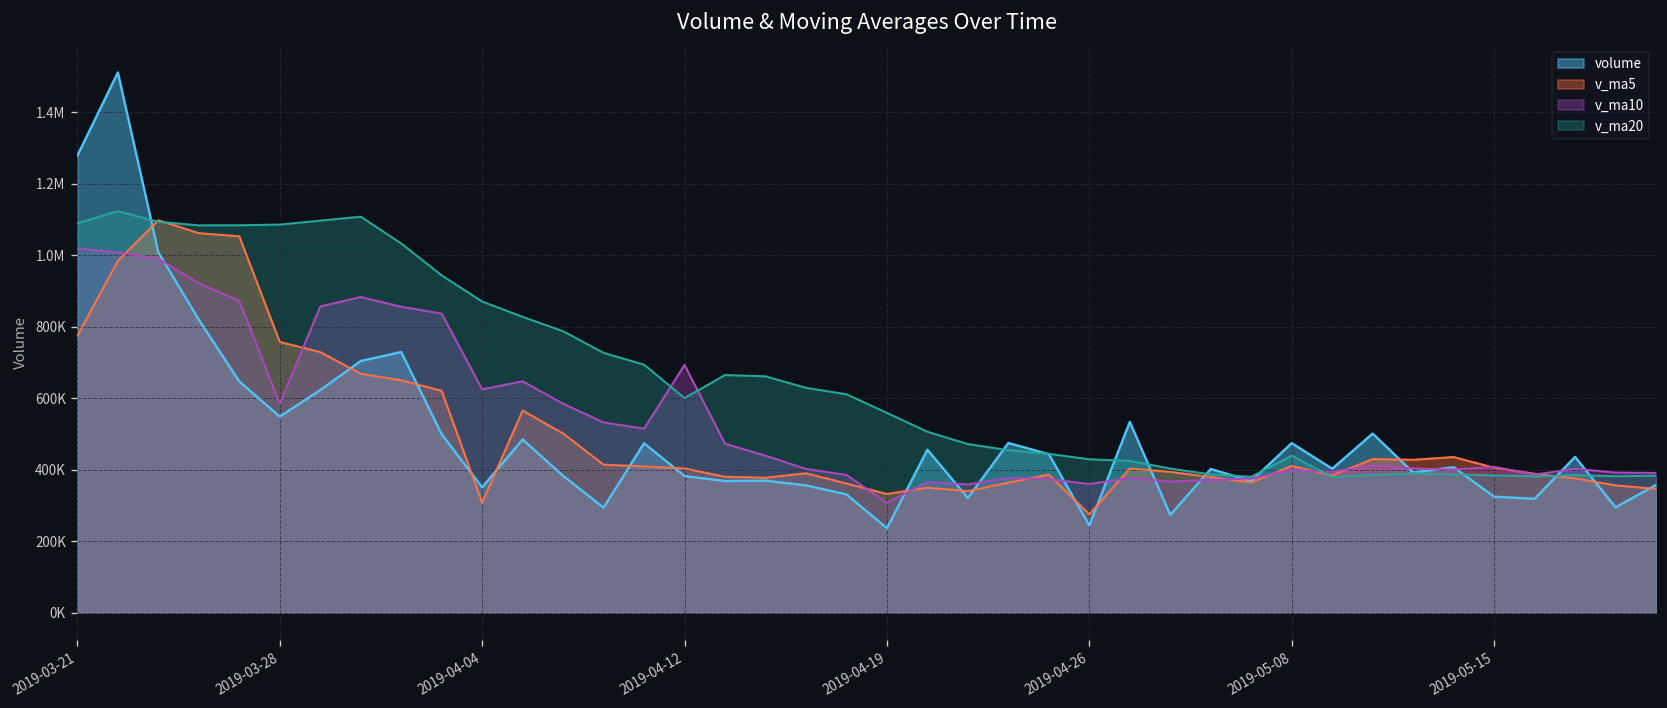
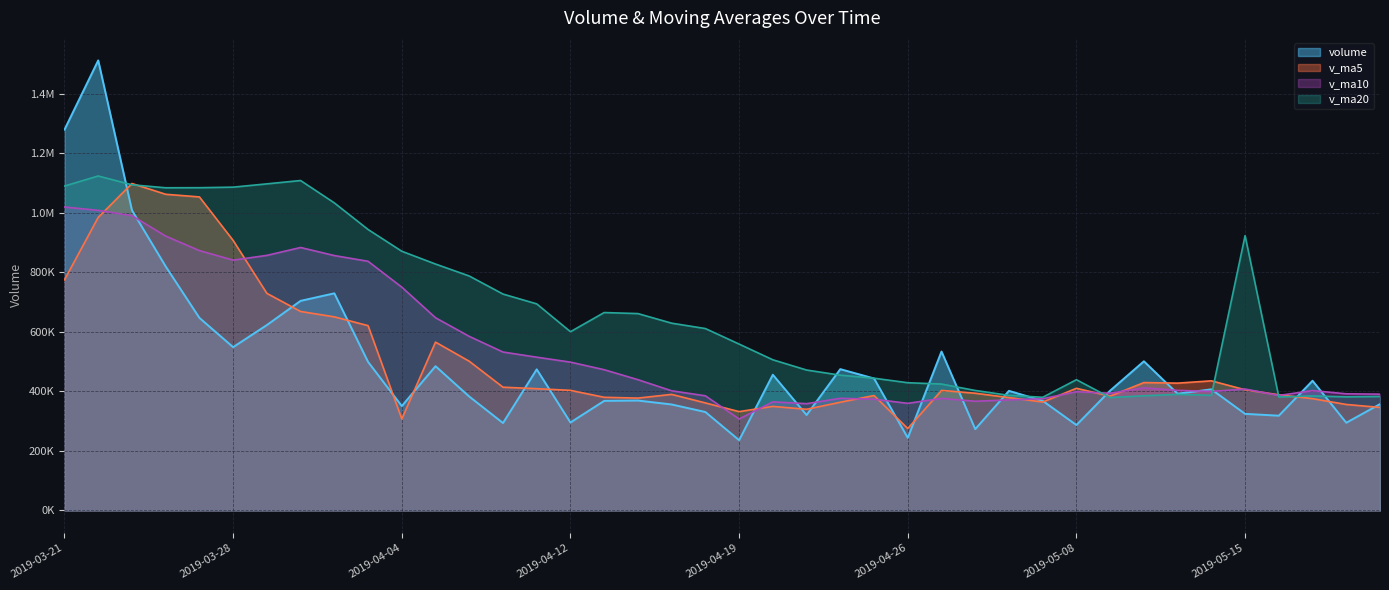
  {
    "volume": {
      "2019-03-21": 1280000,
      "2019-03-28": 550000,
      "2019-04-04": 350000,
-     "2019-04-12": 380000,
+     "2019-04-12": 300000,
      "2019-04-19": 240000,
      "2019-04-26": 240000,
-     "2019-05-08": 470000,
+     "2019-05-08": 290000,
      "2019-05-15": 320000
    },
    "v_ma5": {
      "2019-03-21": 770000,
-     "2019-03-28": 760000,
+     "2019-03-28": 910000,
      "2019-04-04": 310000,
      "2019-04-12": 400000,
      "2019-04-19": 330000,
      "2019-04-26": 280000,
      "2019-05-08": 410000
    },
    "v_ma10": {
      "2019-03-21": 1020000,
-     "2019-03-28": 580000,
-     "2019-04-04": 620000,
-     "2019-04-12": 690000,
+     "2019-03-28": 840000,
+     "2019-04-04": 750000,
+     "2019-04-12": 500000,
      "2019-04-19": 310000,
      "2019-04-26": 360000,
      "2019-05-08": 400000
    },
    "v_ma20": {
      "2019-03-21": 1090000,
      "2019-03-28": 1090000,
      "2019-04-04": 870000,
      "2019-04-12": 600000,
      "2019-04-19": 560000,
      "2019-04-26": 430000,
      "2019-05-08": 440000,
-     "2019-05-15": 380000
+     "2019-05-15": 920000
    }
  }
